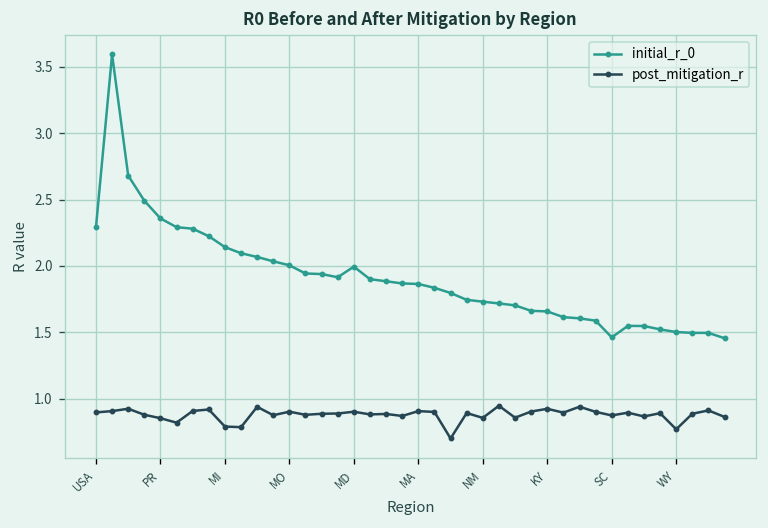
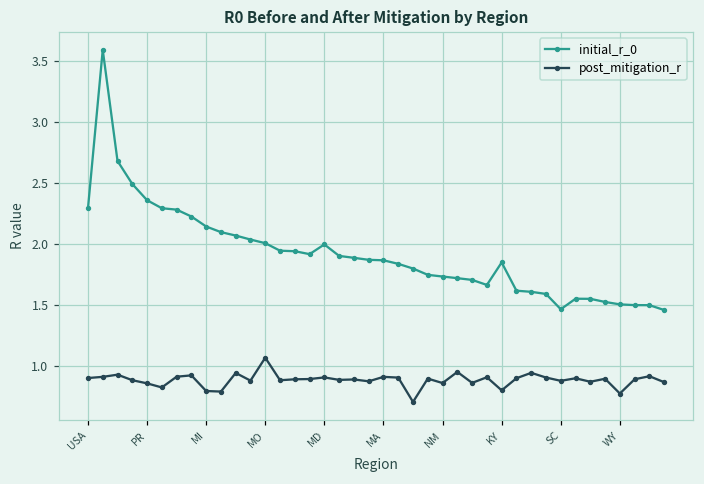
  {
    "initial_r_0": {
      "USA": 2.29,
      "PR": 2.36,
      "MI": 2.14,
      "MO": 2.01,
      "MD": 1.99,
      "MA": 1.86,
      "NM": 1.73,
-     "KY": 1.66,
+     "KY": 1.85,
      "SC": 1.46,
      "WY": 1.50
    },
    "post_mitigation_r": {
      "USA": 0.90,
      "PR": 0.85,
      "MI": 0.79,
-     "MO": 0.90,
+     "MO": 1.06,
      "MD": 0.90,
      "MA": 0.91,
      "NM": 0.86,
-     "KY": 0.92,
+     "KY": 0.80,
      "SC": 0.87,
      "WY": 0.77
    }
  }
